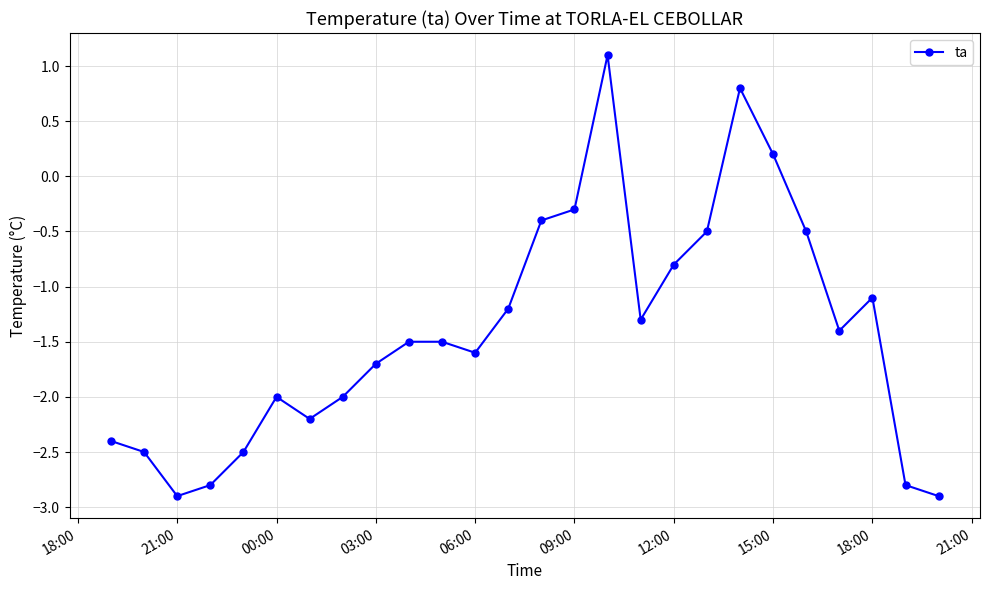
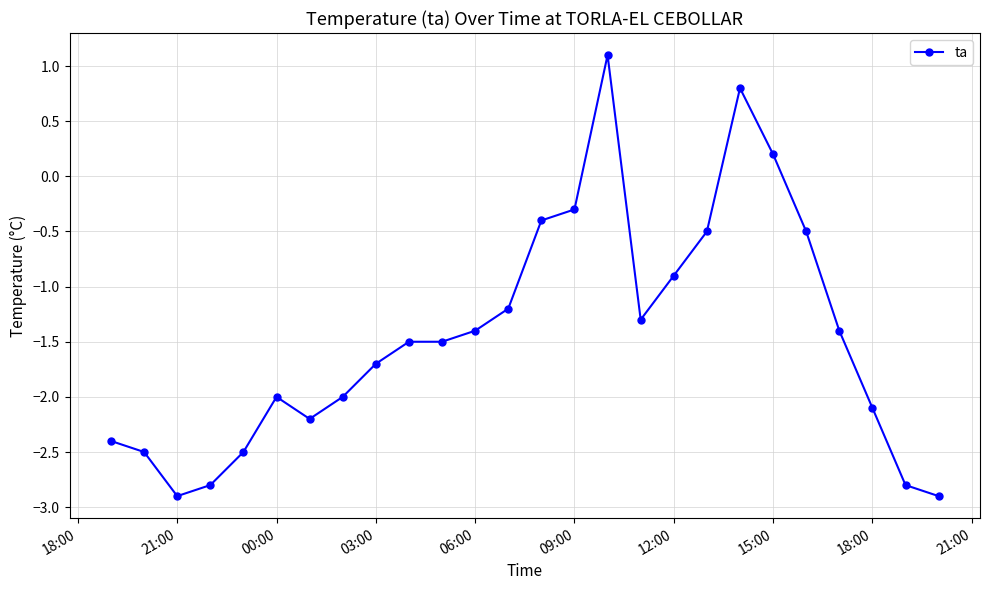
  {
    "21:00": -2.9,
    "00:00": -2.0,
    "03:00": -1.7,
-   "06:00": -1.6,
+   "06:00": -1.4,
    "09:00": -0.3,
-   "12:00": -0.8,
+   "12:00": -0.9,
    "15:00": 0.2,
-   "18:00": -1.1
+   "18:00": -2.1
  }
